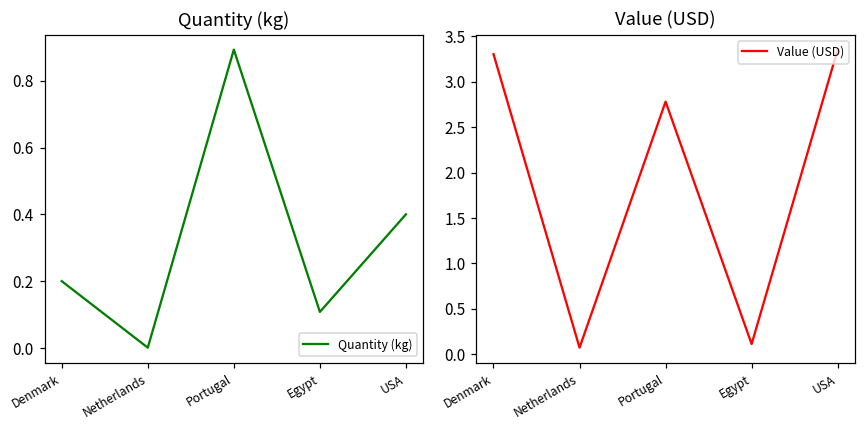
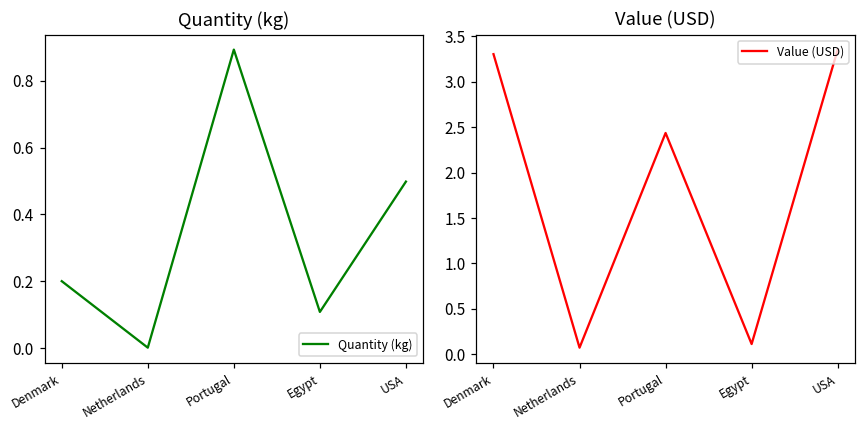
  {
    "Quantity (kg)": {
      "Denmark": 0.20,
      "Netherlands": 0.00,
      "Portugal": 0.89,
      "Egypt": 0.11,
-     "USA": 0.40
+     "USA": 0.50
    },
    "Value (USD)": {
      "Denmark": 3.3,
      "Netherlands": 0.1,
-     "Portugal": 2.8,
+     "Portugal": 2.4,
      "Egypt": 0.1
    }
  }
